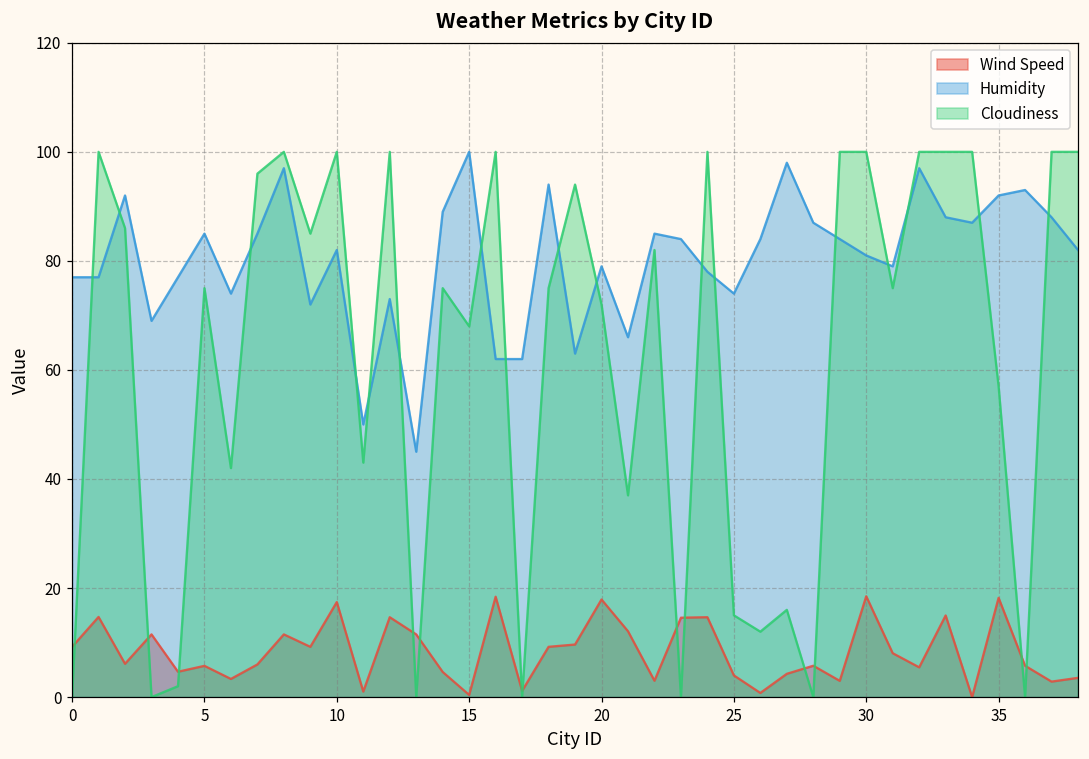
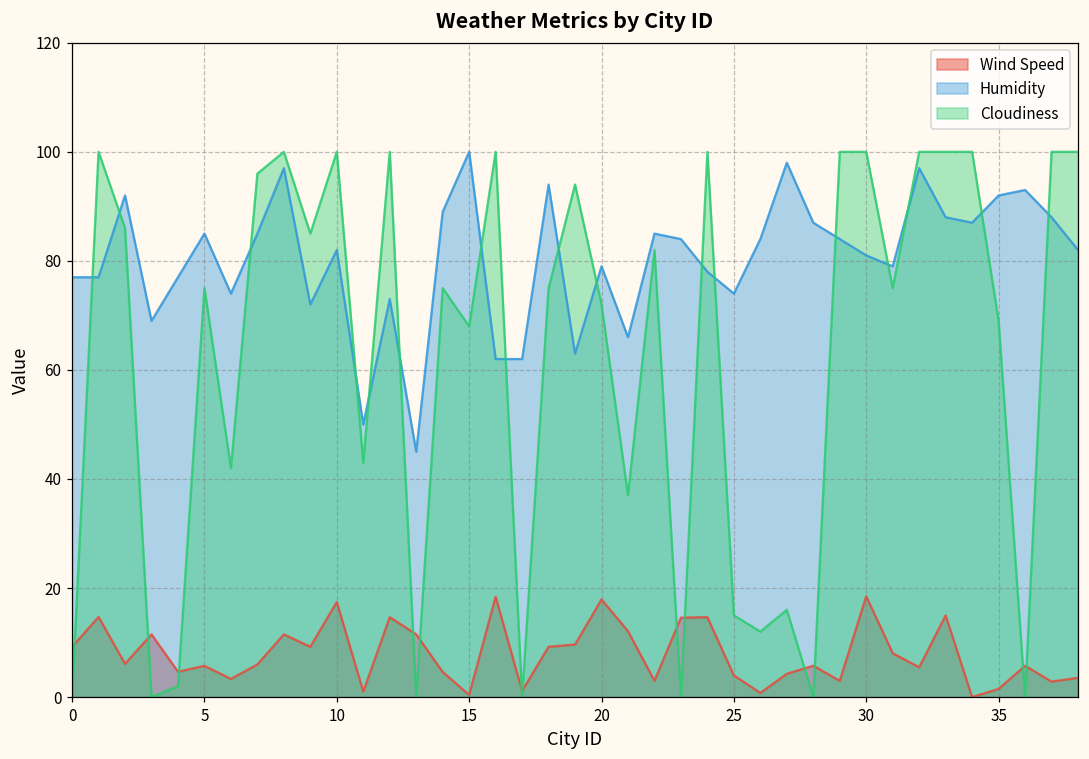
  {
    "Wind Speed": {
      "0": 9,
      "5": 6,
      "10": 17,
      "15": 0,
      "20": 18,
      "25": 4,
      "30": 18,
-     "35": 18
+     "35": 2
    },
    "Humidity": {
      "0": 77,
      "5": 85,
      "10": 82,
      "15": 100,
      "20": 79,
      "25": 74,
      "30": 81,
      "35": 92
    },
    "Cloudiness": {
      "0": 0,
      "5": 75,
      "10": 100,
      "15": 68,
      "20": 72,
      "25": 15,
      "30": 100,
-     "35": 57
+     "35": 69
    }
  }
